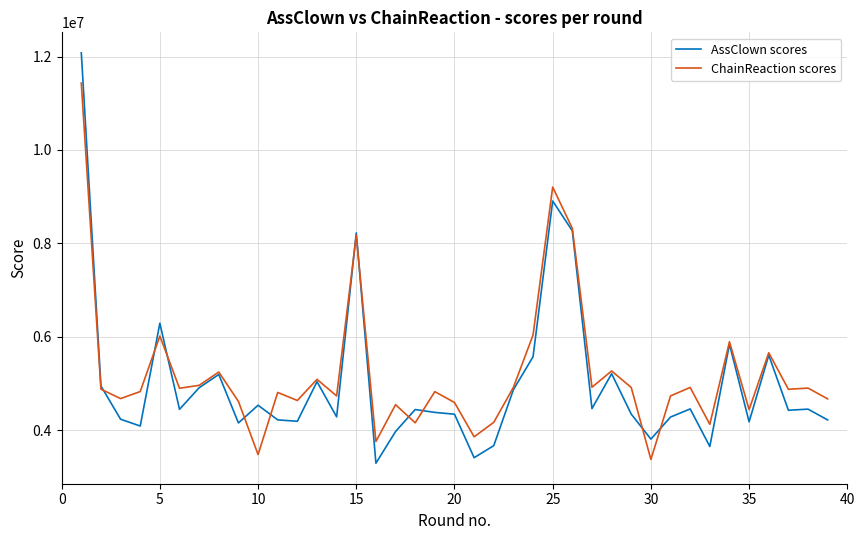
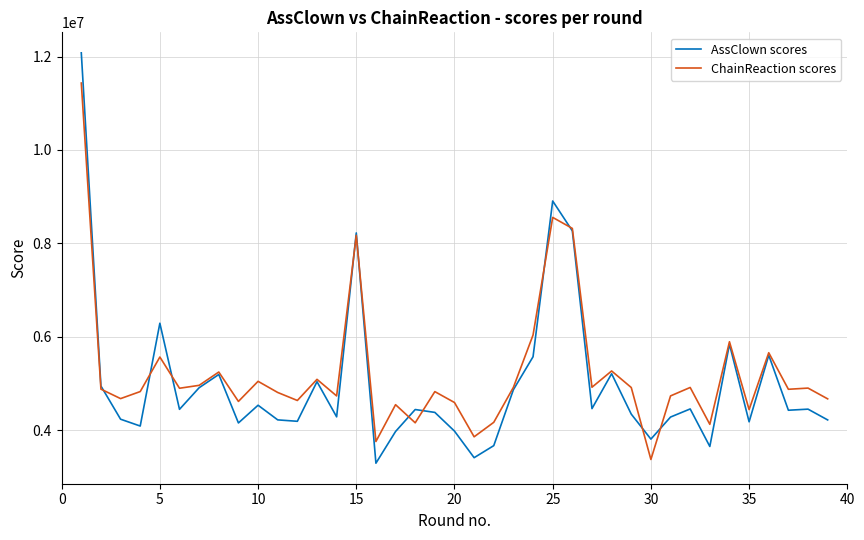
  {
    "AssClown scores": {
      "5": 6300000,
      "10": 4500000,
-     "20": 4300000,
+     "20": 4000000,
      "25": 8900000,
      "30": 3800000,
      "35": 4200000
    },
    "ChainReaction scores": {
-     "5": 6000000,
-     "10": 3500000,
+     "5": 5600000,
+     "10": 5000000,
      "20": 4600000,
-     "25": 9200000,
+     "25": 8600000,
      "30": 3400000,
      "35": 4400000
    }
  }
